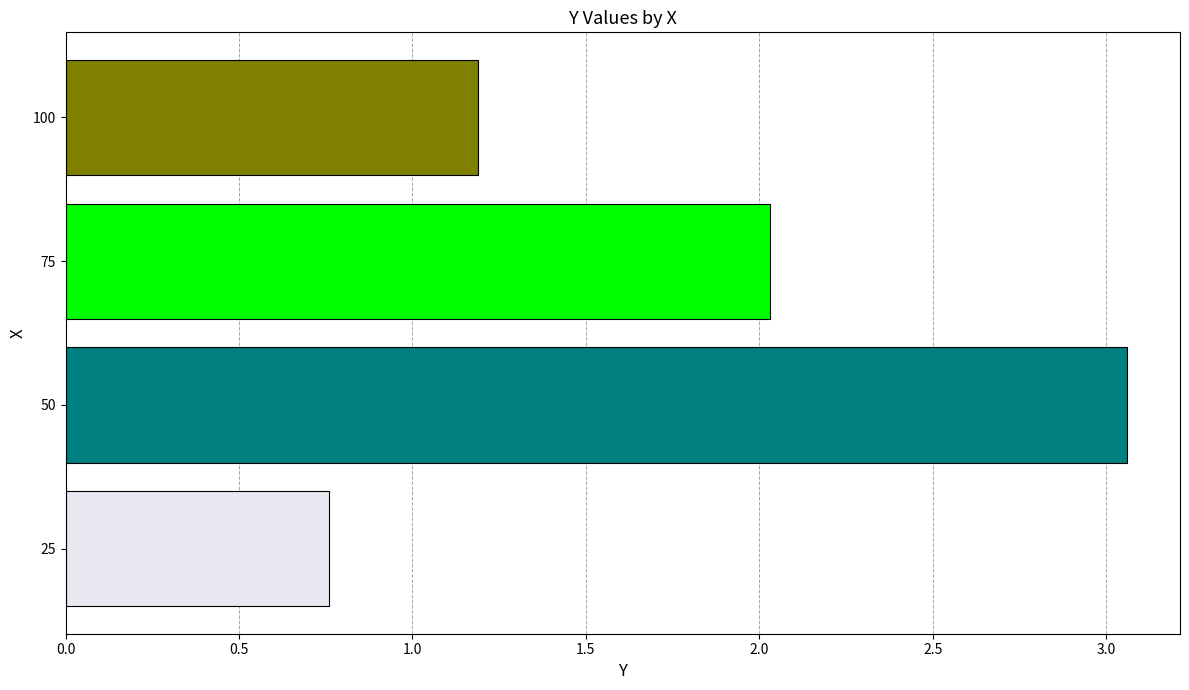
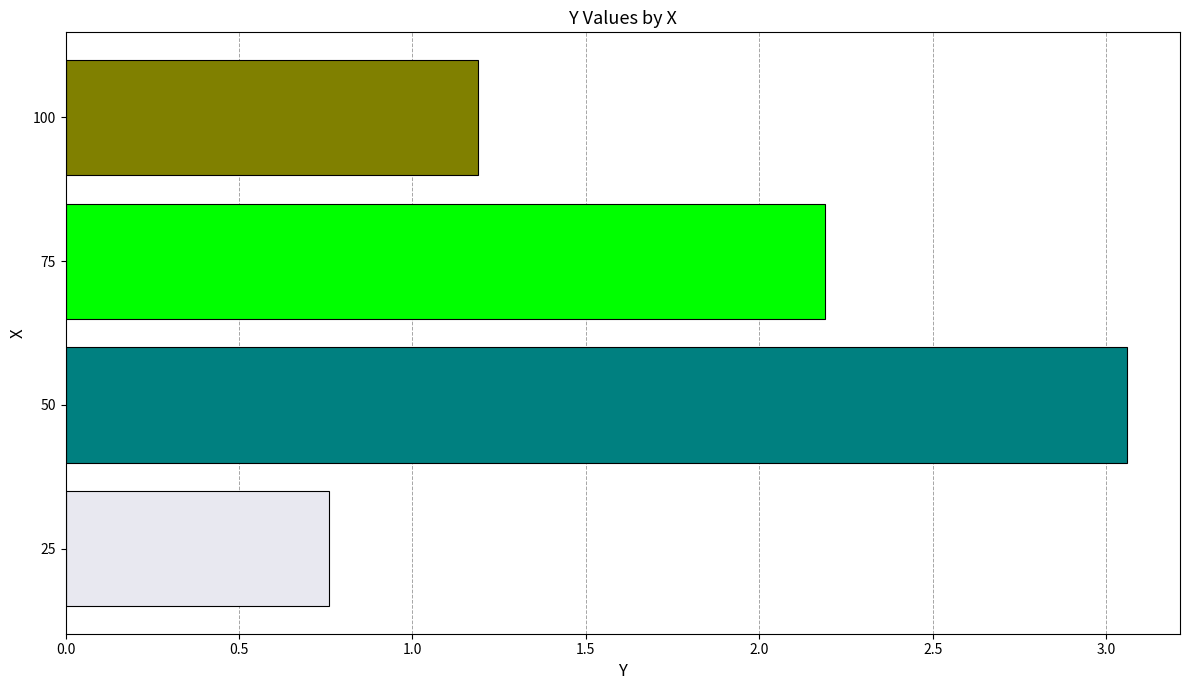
  {
    "100": 1.19,
-   "75": 2.03,
+   "75": 2.19,
    "50": 3.06,
    "25": 0.76
  }
